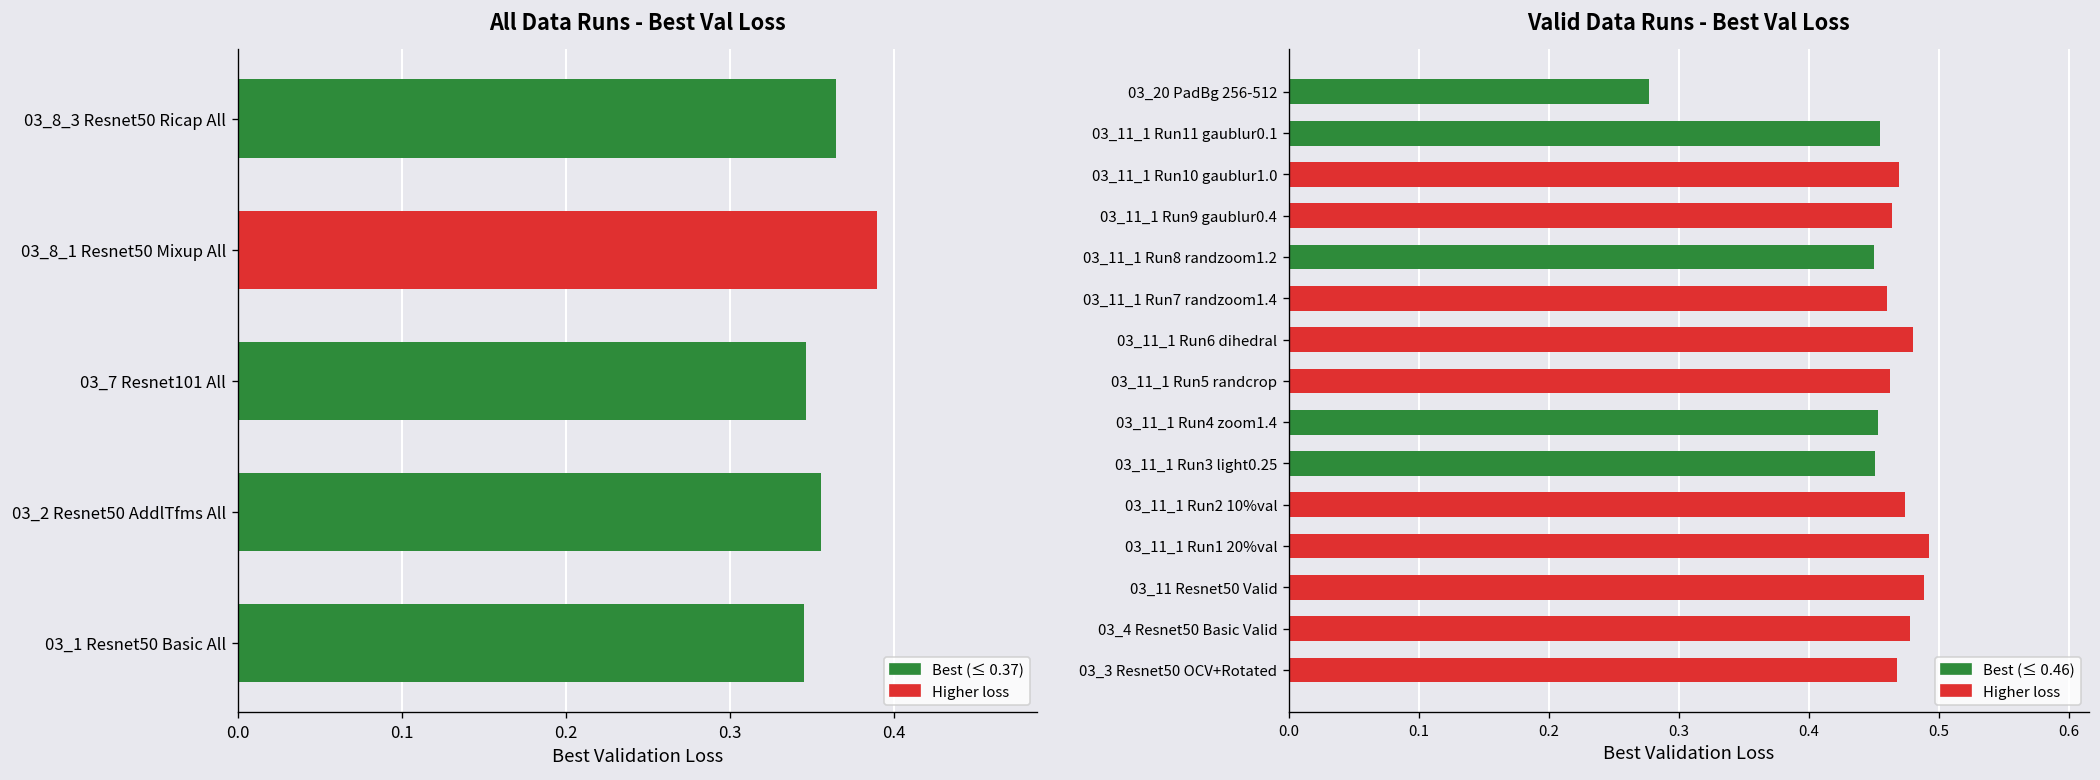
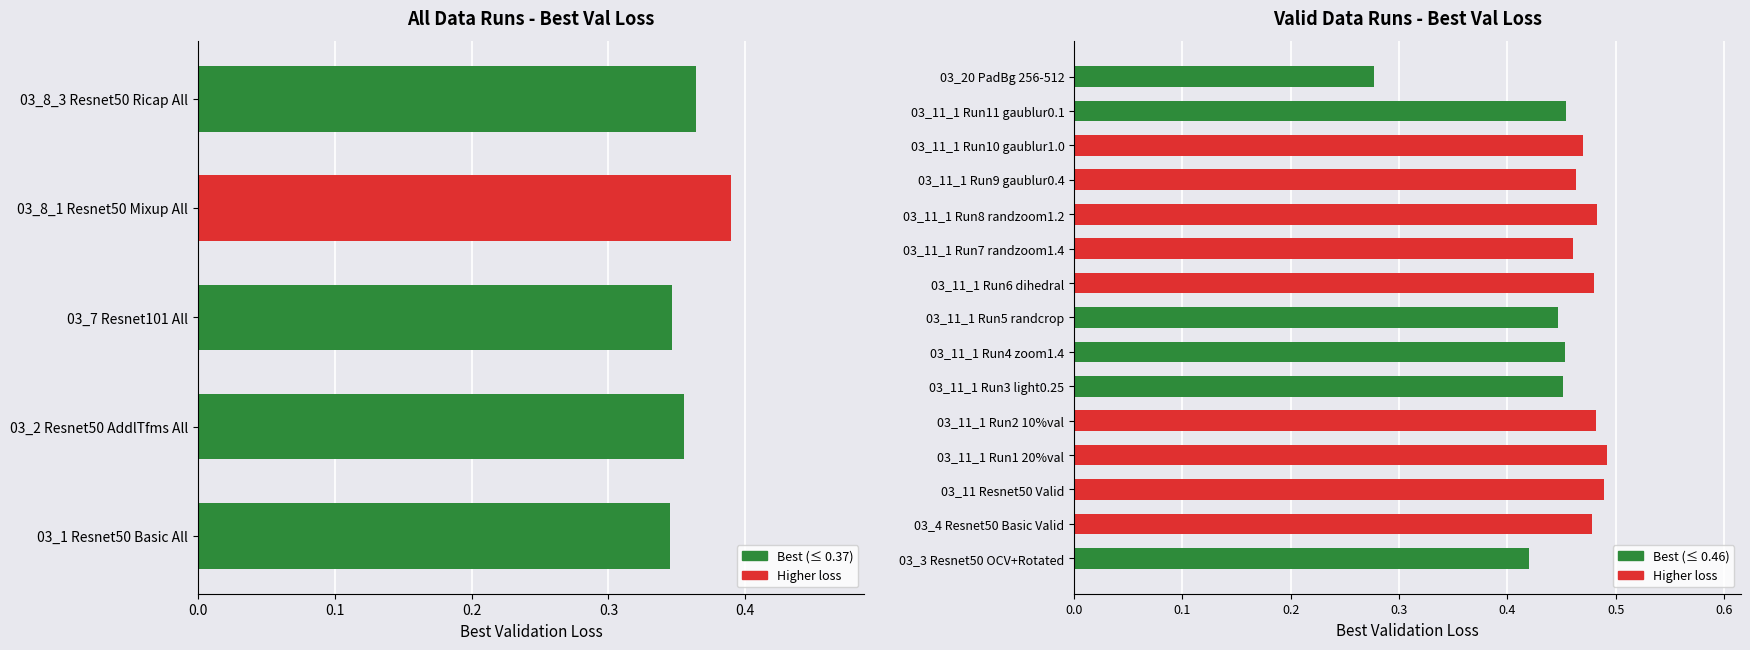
  {
    "Valid Data Runs - Best Val Loss": {
      "03_20 PadBg 256-512": 0.277,
      "03_11_1 Run11 gaublur0.1": 0.454,
      "03_11_1 Run10 gaublur1.0": 0.469,
      "03_11_1 Run9 gaublur0.4": 0.464,
-     "03_11_1 Run8 randzoom1.2": 0.450,
+     "03_11_1 Run8 randzoom1.2": 0.482,
      "03_11_1 Run7 randzoom1.4": 0.460,
      "03_11_1 Run6 dihedral": 0.480,
-     "03_11_1 Run5 randcrop": 0.462,
+     "03_11_1 Run5 randcrop": 0.447,
      "03_11_1 Run4 zoom1.4": 0.453,
      "03_11_1 Run3 light0.25": 0.451,
-     "03_11_1 Run2 10%val": 0.474,
+     "03_11_1 Run2 10%val": 0.482,
      "03_11_1 Run1 20%val": 0.492,
      "03_11 Resnet50 Valid": 0.489,
      "03_4 Resnet50 Basic Valid": 0.478,
-     "03_3 Resnet50 OCV+Rotated": 0.468
+     "03_3 Resnet50 OCV+Rotated": 0.420
    }
  }
